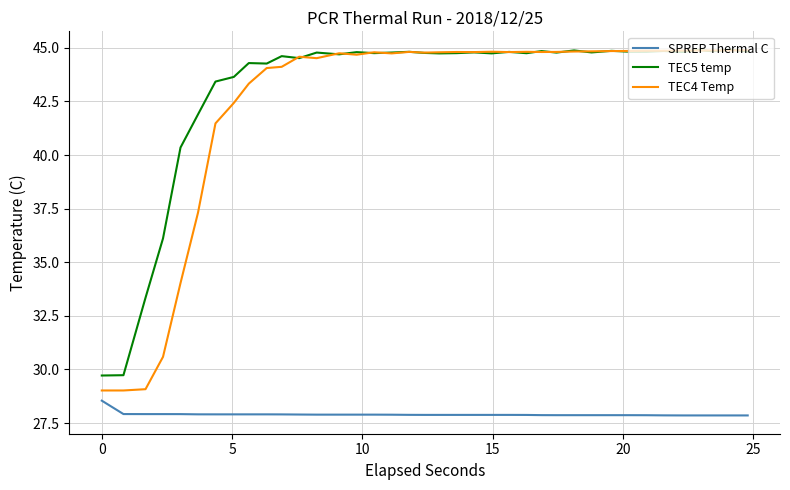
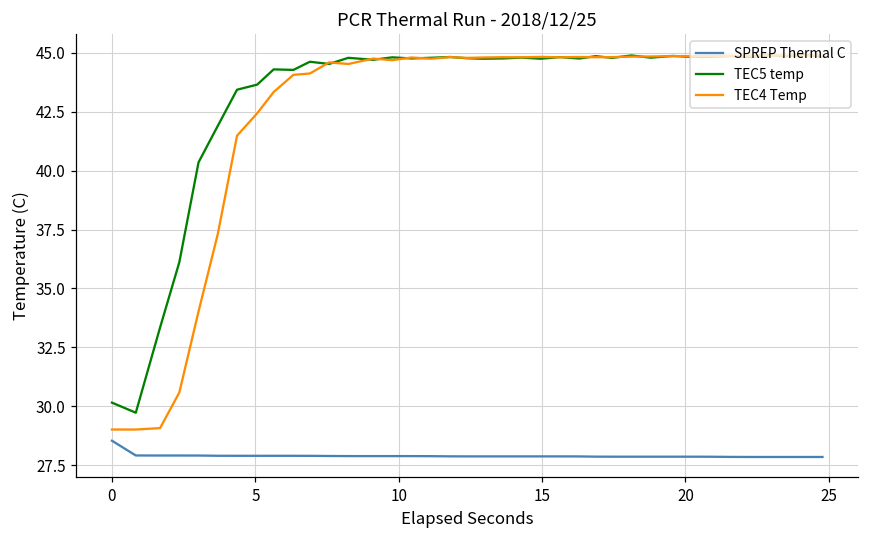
  {
    "SPREP Thermal C": {
      "0": 28.5
    },
    "TEC5 temp": {
-     "0": 29.7
+     "0": 30.2
    },
    "TEC4 Temp": {
      "0": 29.0
    }
  }
